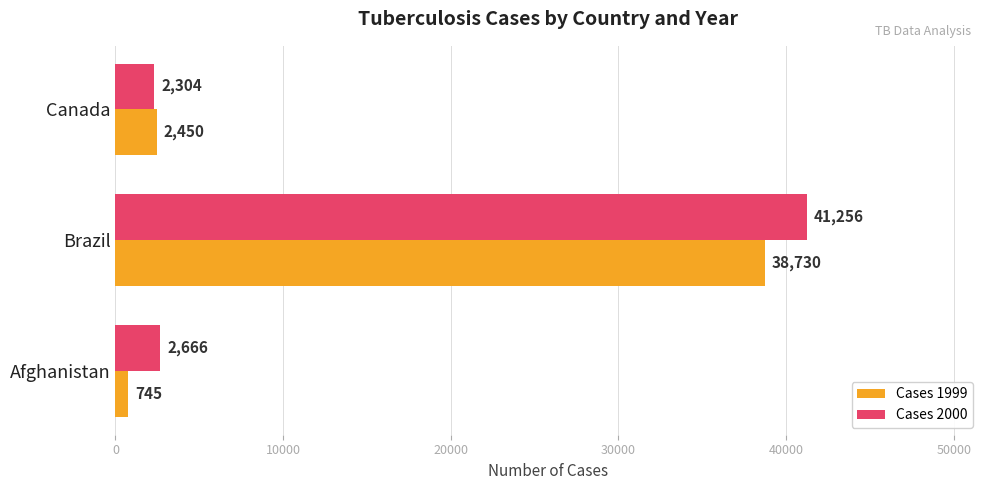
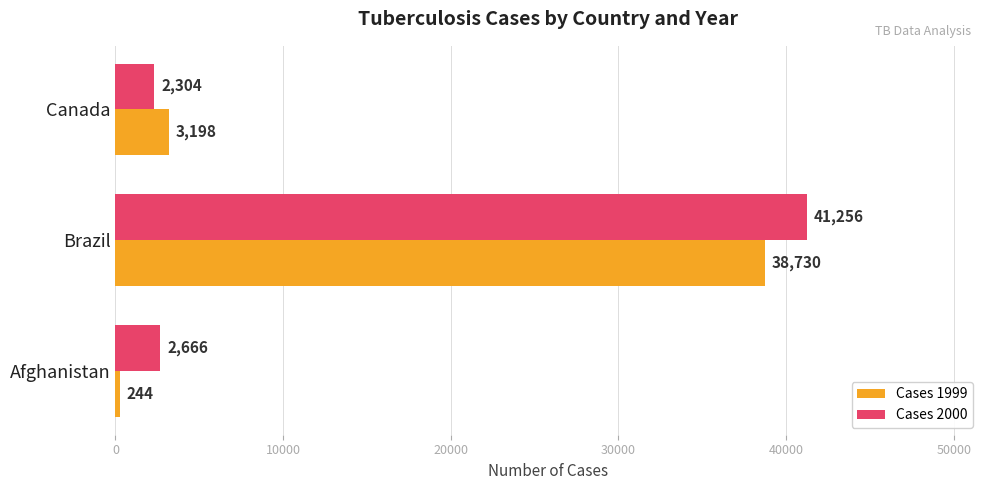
  {
    "Cases 1999": {
-     "Canada": "2,450",
+     "Canada": "3,198",
      "Brazil": "38,730",
-     "Afghanistan": "745"
+     "Afghanistan": "244"
    },
    "Cases 2000": {
      "Canada": "2,304",
      "Brazil": "41,256",
      "Afghanistan": "2,666"
    }
  }
